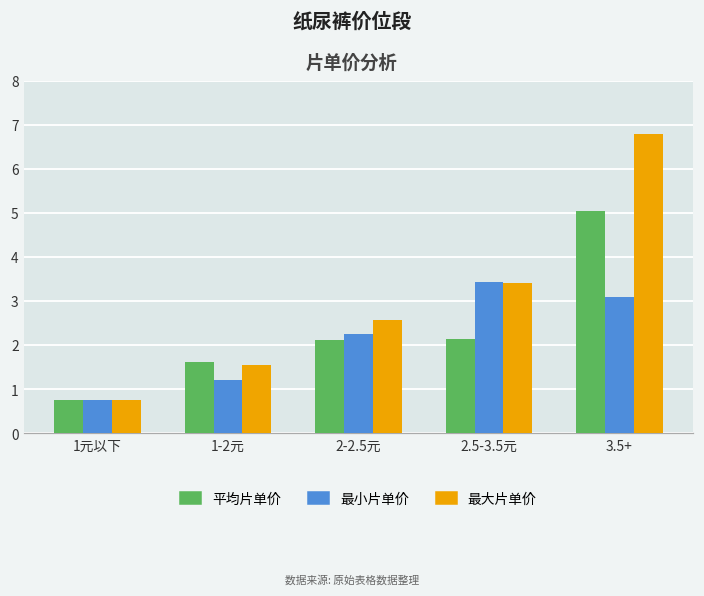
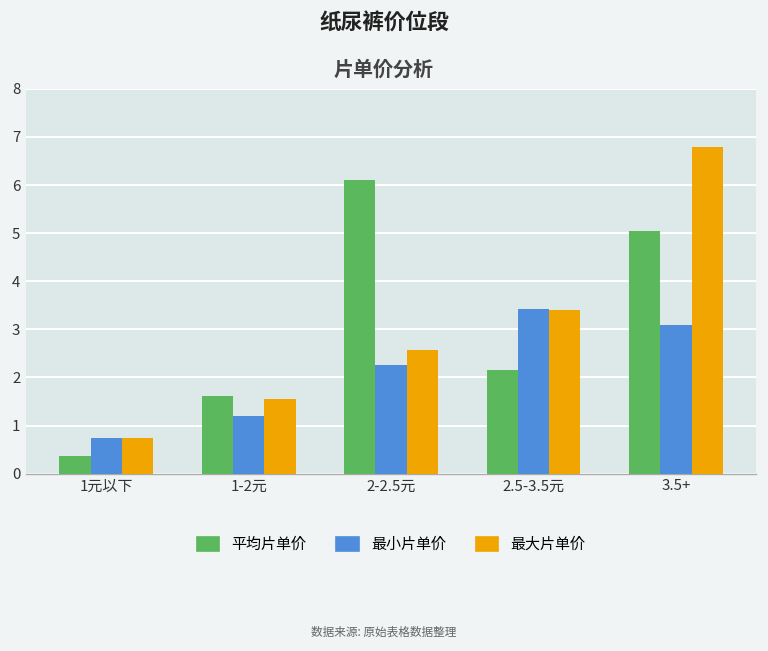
  {
    "平均片单价": {
-     "1元以下": 0.8,
+     "1元以下": 0.4,
      "1-2元": 1.6,
-     "2-2.5元": 2.1,
+     "2-2.5元": 6.1,
      "2.5-3.5元": 2.2,
      "3.5+": 5.0
    },
    "最小片单价": {
      "1元以下": 0.8,
      "1-2元": 1.2,
      "2-2.5元": 2.3,
      "2.5-3.5元": 3.4,
      "3.5+": 3.1
    },
    "最大片单价": {
      "1元以下": 0.8,
      "1-2元": 1.6,
      "2-2.5元": 2.6,
      "2.5-3.5元": 3.4,
      "3.5+": 6.8
    }
  }
